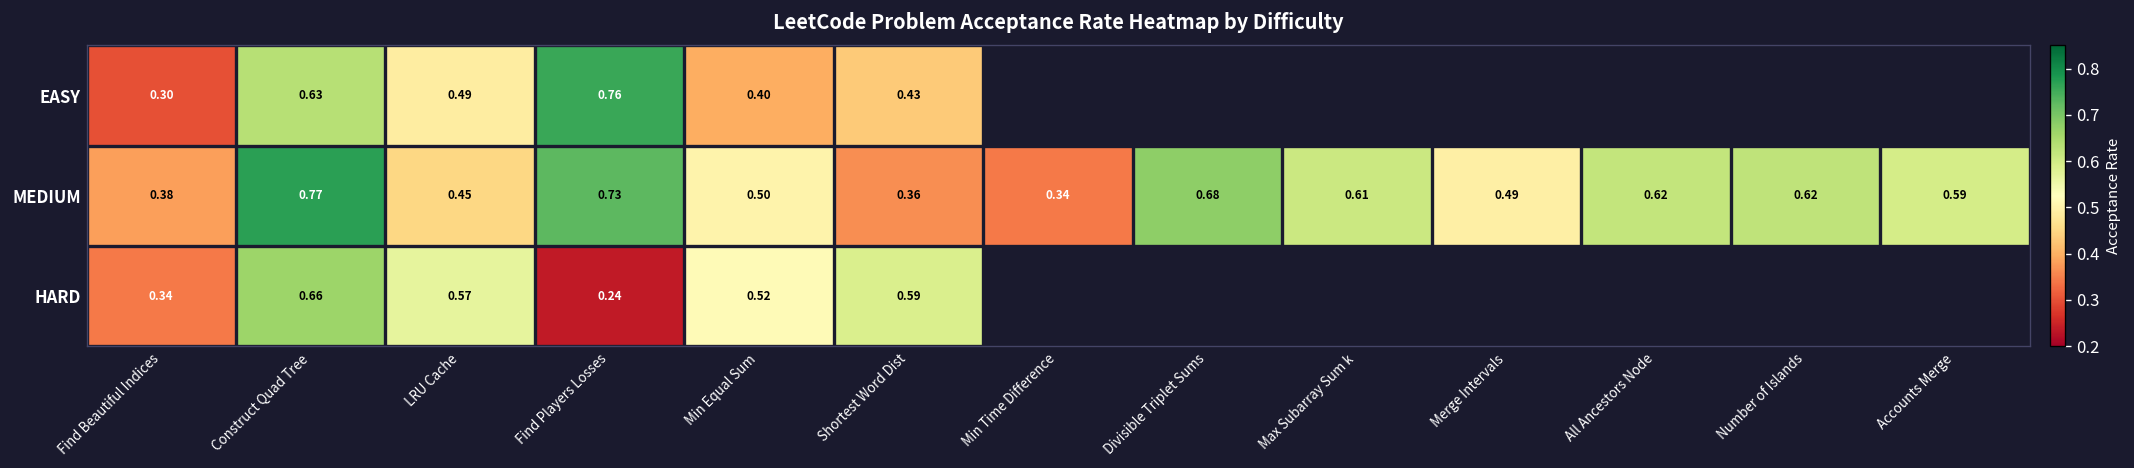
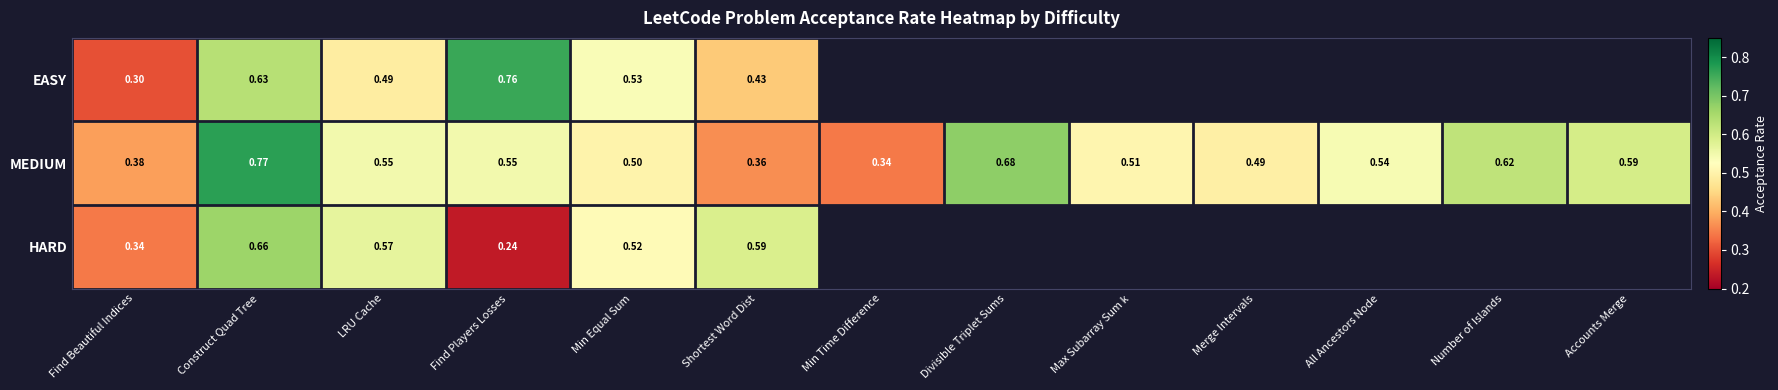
  {
    "EASY": {
      "Find Beautiful Indices": 0.30,
      "Construct Quad Tree": 0.63,
      "LRU Cache": 0.49,
      "Find Players Losses": 0.76,
-     "Min Equal Sum": 0.40,
+     "Min Equal Sum": 0.53,
      "Shortest Word Dist": 0.43
    },
    "MEDIUM": {
      "Find Beautiful Indices": 0.38,
      "Construct Quad Tree": 0.77,
-     "LRU Cache": 0.45,
-     "Find Players Losses": 0.73,
+     "LRU Cache": 0.55,
+     "Find Players Losses": 0.55,
      "Min Equal Sum": 0.50,
      "Shortest Word Dist": 0.36,
      "Min Time Difference": 0.34,
      "Divisible Triplet Sums": 0.68,
-     "Max Subarray Sum k": 0.61,
+     "Max Subarray Sum k": 0.51,
      "Merge Intervals": 0.49,
-     "All Ancestors Node": 0.62,
+     "All Ancestors Node": 0.54,
      "Number of Islands": 0.62,
      "Accounts Merge": 0.59
    },
    "HARD": {
      "Find Beautiful Indices": 0.34,
      "Construct Quad Tree": 0.66,
      "LRU Cache": 0.57,
      "Find Players Losses": 0.24,
      "Min Equal Sum": 0.52,
      "Shortest Word Dist": 0.59
    }
  }
